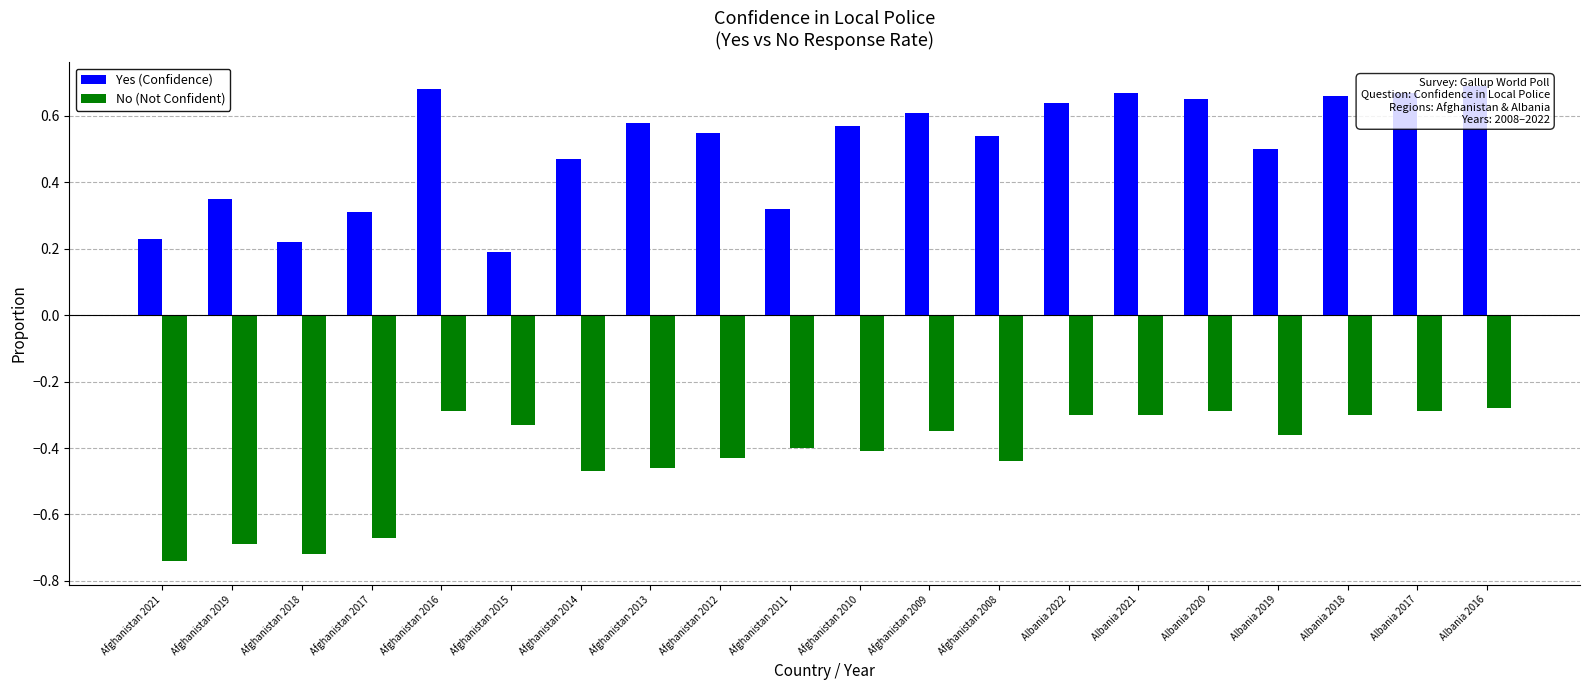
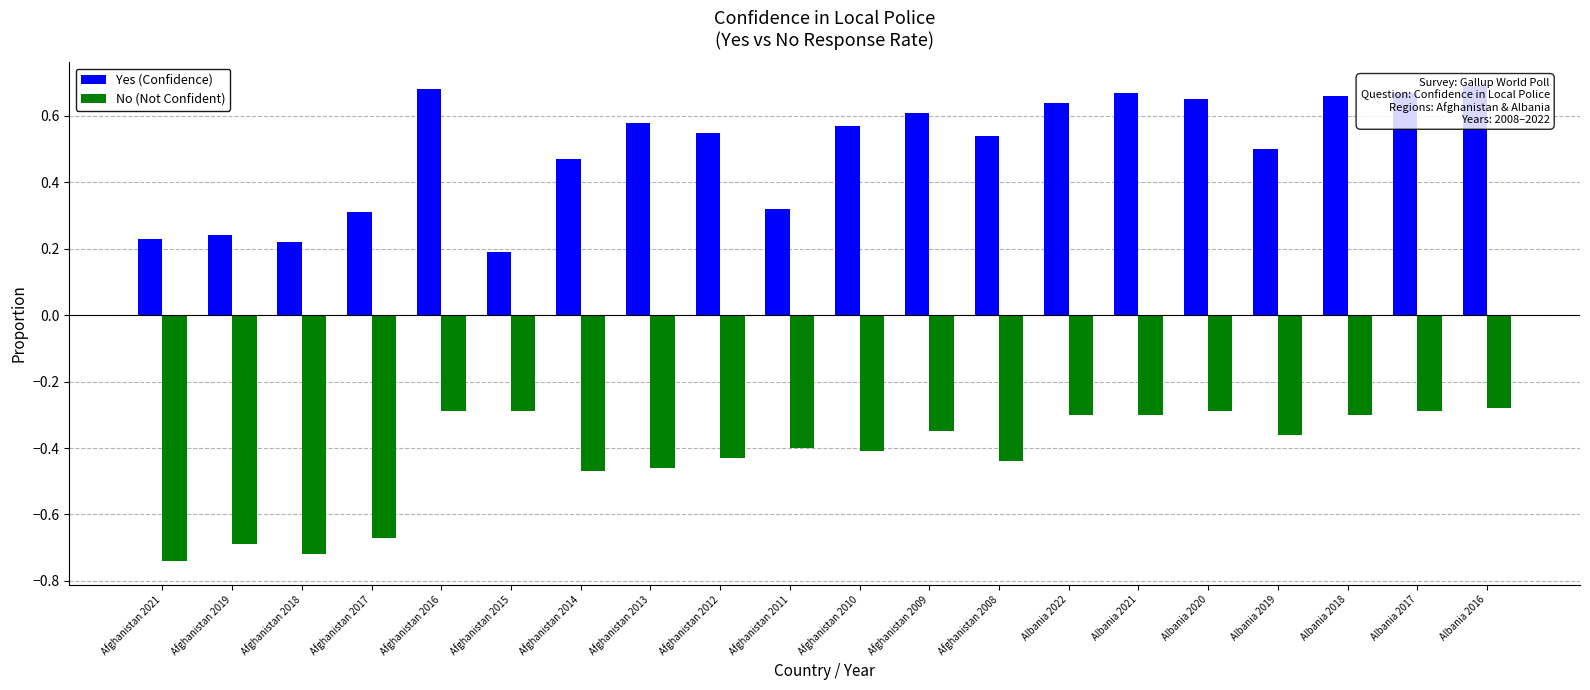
  {
    "Yes (Confidence)": {
      "Afghanistan 2021": 0.23,
-     "Afghanistan 2019": 0.35,
+     "Afghanistan 2019": 0.24,
      "Afghanistan 2018": 0.22,
      "Afghanistan 2017": 0.31,
      "Afghanistan 2016": 0.68,
      "Afghanistan 2015": 0.19,
      "Afghanistan 2014": 0.47,
      "Afghanistan 2013": 0.58,
      "Afghanistan 2012": 0.55,
      "Afghanistan 2011": 0.32,
      "Afghanistan 2010": 0.57,
      "Afghanistan 2009": 0.61,
      "Afghanistan 2008": 0.54,
      "Albania 2022": 0.64,
      "Albania 2021": 0.67,
      "Albania 2020": 0.65,
      "Albania 2019": 0.50,
      "Albania 2018": 0.66
    },
    "No (Not Confident)": {
      "Afghanistan 2021": -0.74,
      "Afghanistan 2019": -0.69,
      "Afghanistan 2018": -0.72,
      "Afghanistan 2017": -0.67,
      "Afghanistan 2016": -0.29,
-     "Afghanistan 2015": -0.33,
+     "Afghanistan 2015": -0.29,
      "Afghanistan 2014": -0.47,
      "Afghanistan 2013": -0.46,
      "Afghanistan 2012": -0.43,
      "Afghanistan 2011": -0.40,
      "Afghanistan 2010": -0.41,
      "Afghanistan 2009": -0.35,
      "Afghanistan 2008": -0.44,
      "Albania 2022": -0.30,
      "Albania 2021": -0.30,
      "Albania 2020": -0.29,
      "Albania 2019": -0.36,
      "Albania 2018": -0.30,
      "Albania 2017": -0.29,
      "Albania 2016": -0.28
    }
  }
